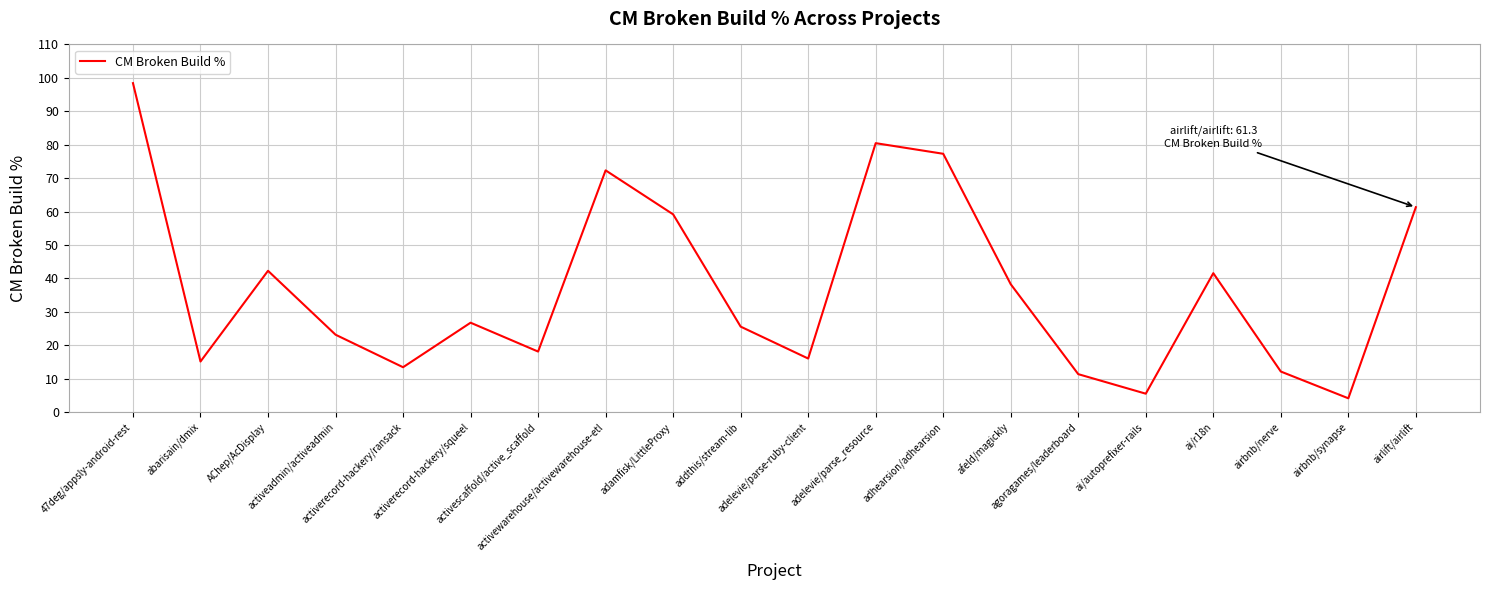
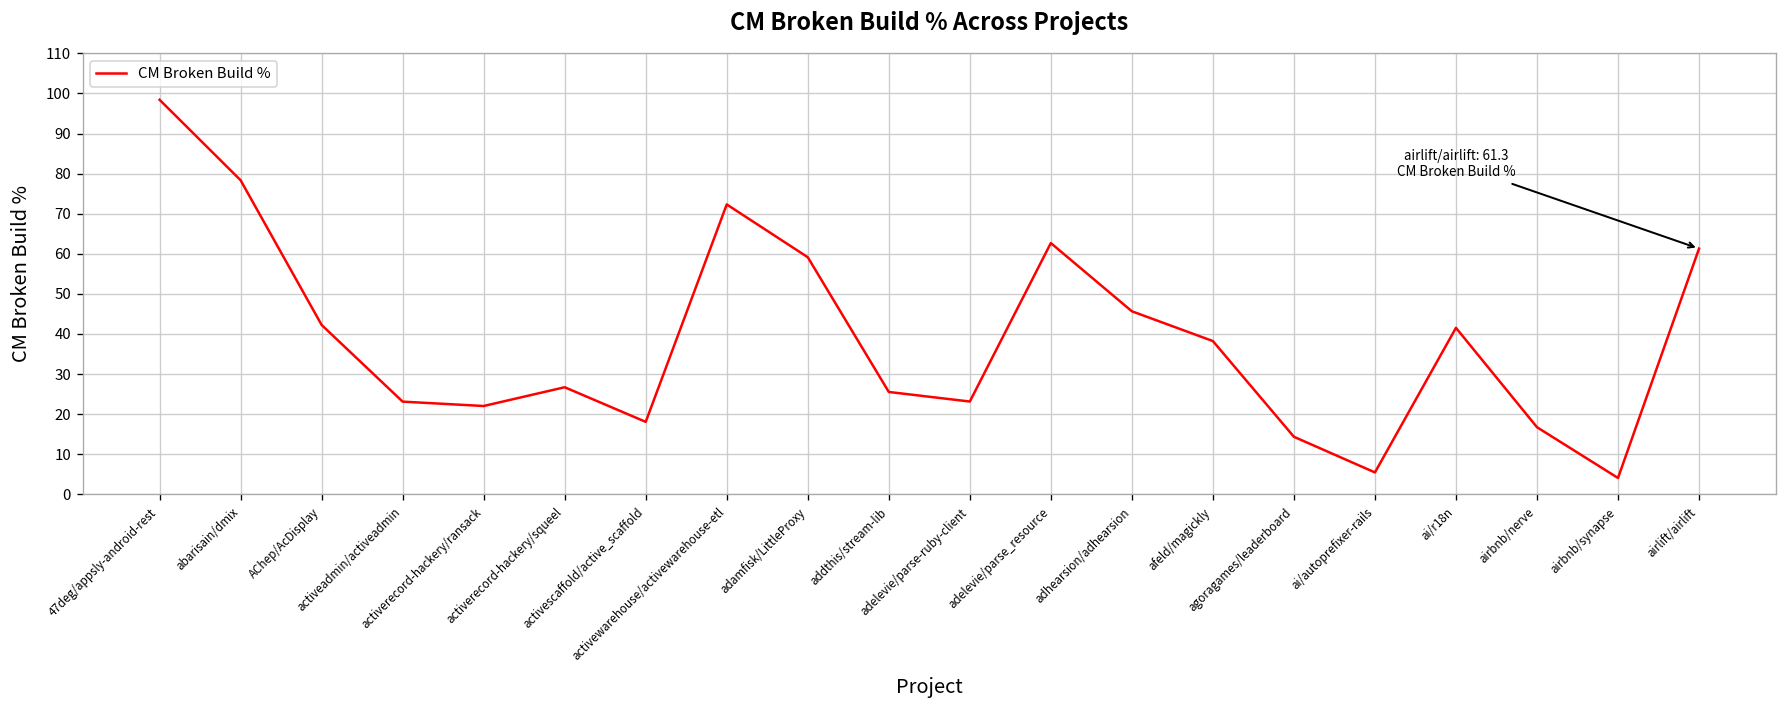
  {
    "47deg/appsly-android-rest": 98,
-   "abarisain/dmix": 15,
+   "abarisain/dmix": 78,
    "AChep/AcDisplay": 42,
    "activeadmin/activeadmin": 23,
-   "activerecord-hackery/ransack": 13,
+   "activerecord-hackery/ransack": 22,
    "activerecord-hackery/squeel": 27,
    "activescaffold/active_scaffold": 18,
    "activewarehouse/activewarehouse-etl": 72,
    "adamfisk/LittleProxy": 59,
    "addthis/stream-lib": 26,
-   "adelevie/parse-ruby-client": 16,
-   "adelevie/parse_resource": 80,
-   "adhearsion/adhearsion": 77,
+   "adelevie/parse-ruby-client": 23,
+   "adelevie/parse_resource": 63,
+   "adhearsion/adhearsion": 46,
    "afeld/magickly": 38,
-   "agoragames/leaderboard": 11,
+   "agoragames/leaderboard": 14,
    "ai/autoprefixer-rails": 5,
    "ai/r18n": 42,
-   "airbnb/nerve": 12,
+   "airbnb/nerve": 17,
    "airbnb/synapse": 4
  }
